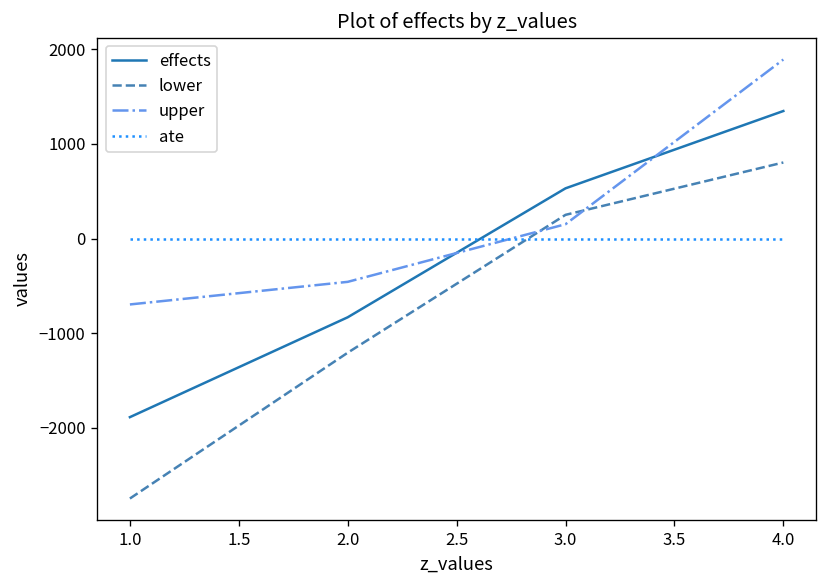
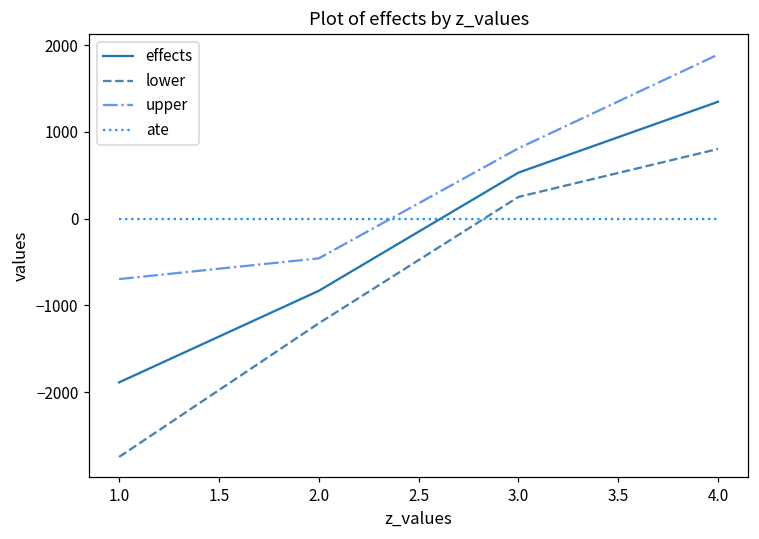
  {
    "upper": {
      "1.0": -700,
      "2.0": -500,
-     "3.0": 200,
+     "3.0": 800,
      "4.0": 1900
    },
    "ate": {
      "1.0": 0,
      "2.0": 0,
      "3.0": 0,
      "4.0": 0
    }
  }
